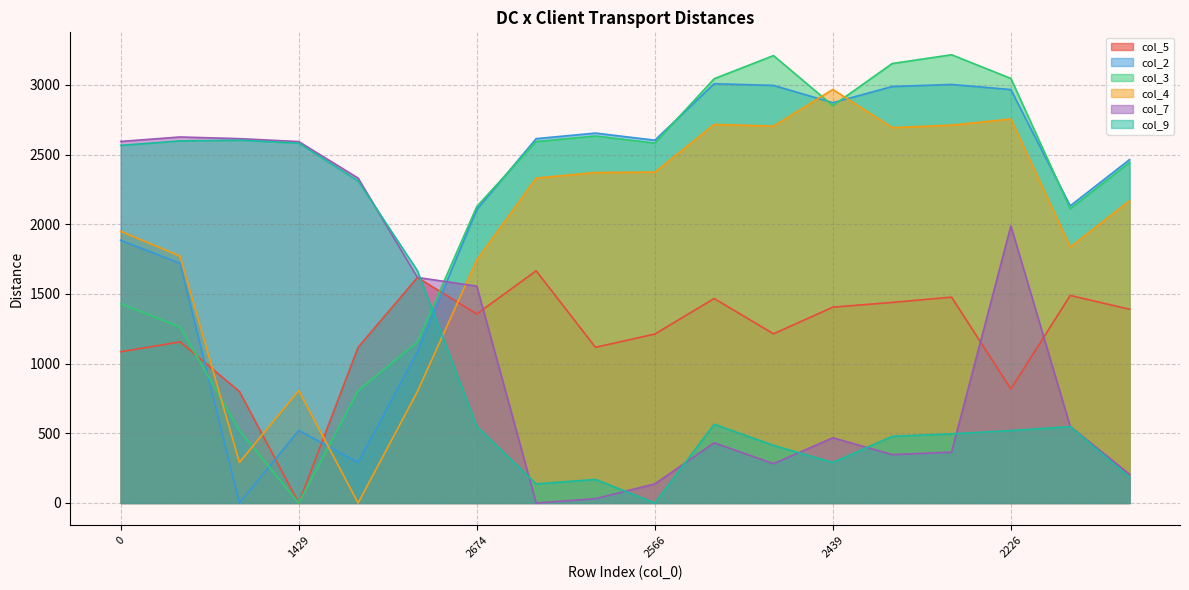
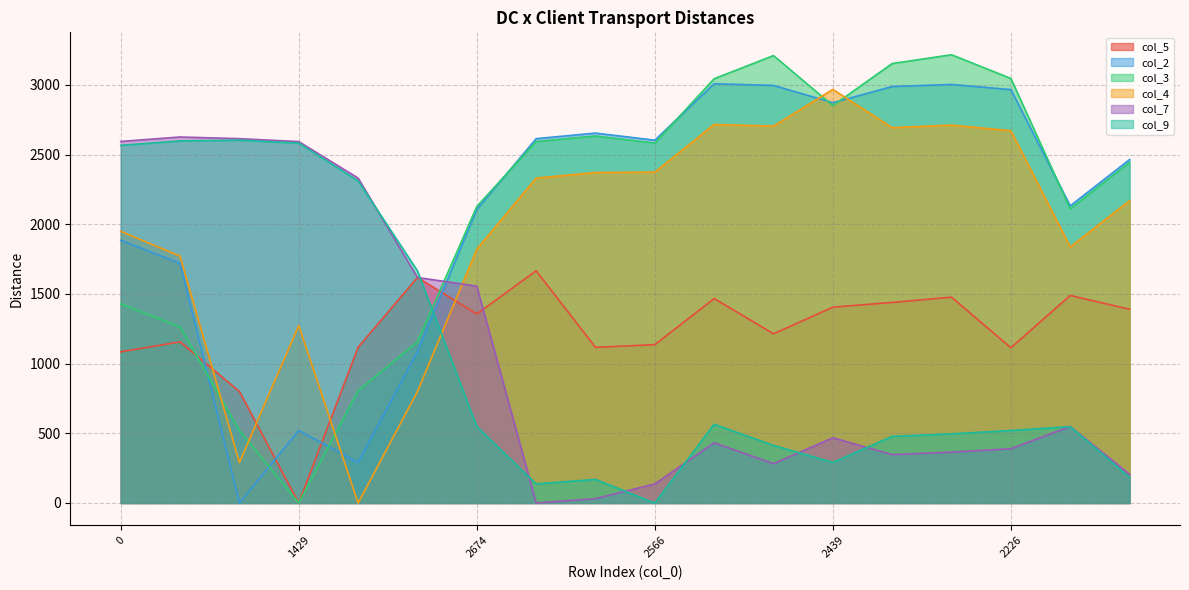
  {
    "col_5": {
      "0": 1090,
      "2674": 1360,
-     "2566": 1210,
+     "2566": 1140,
      "2439": 1410,
-     "2226": 820
+     "2226": 1110
    },
    "col_4": {
      "0": 1950,
-     "1429": 810,
-     "2674": 1740,
+     "1429": 1270,
+     "2674": 1820,
      "2566": 2370,
      "2439": 2970,
-     "2226": 2760
+     "2226": 2670
    },
    "col_7": {
      "0": 2590,
      "2674": 1560,
      "2566": 140,
      "2439": 470,
-     "2226": 1990
+     "2226": 390
    }
  }
